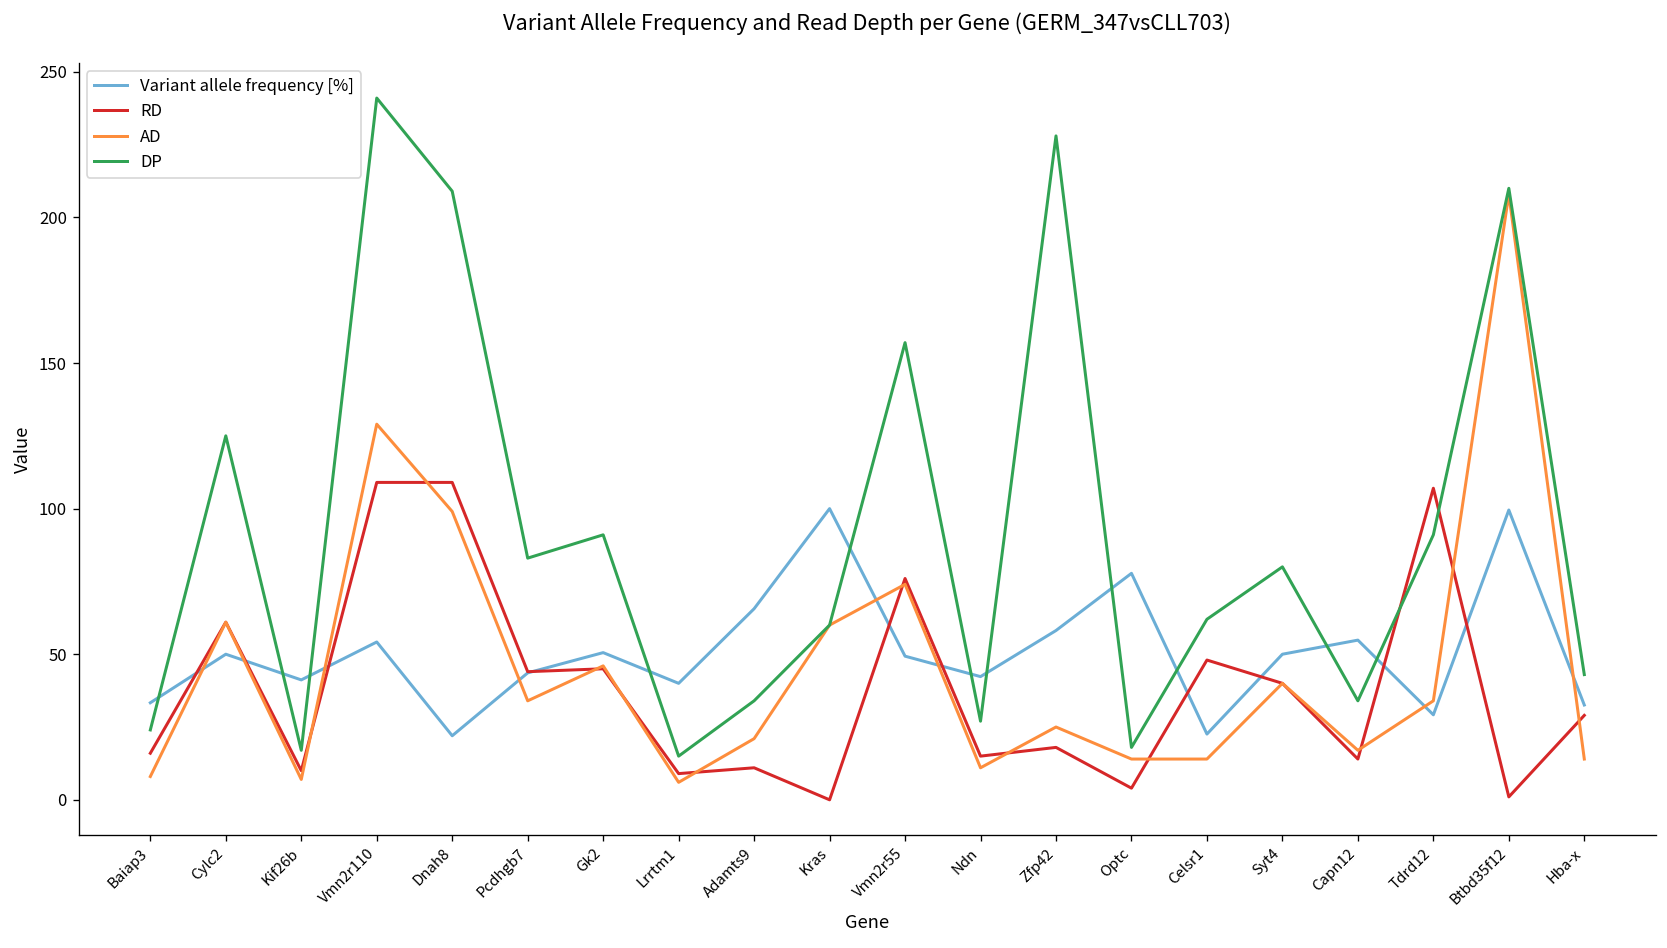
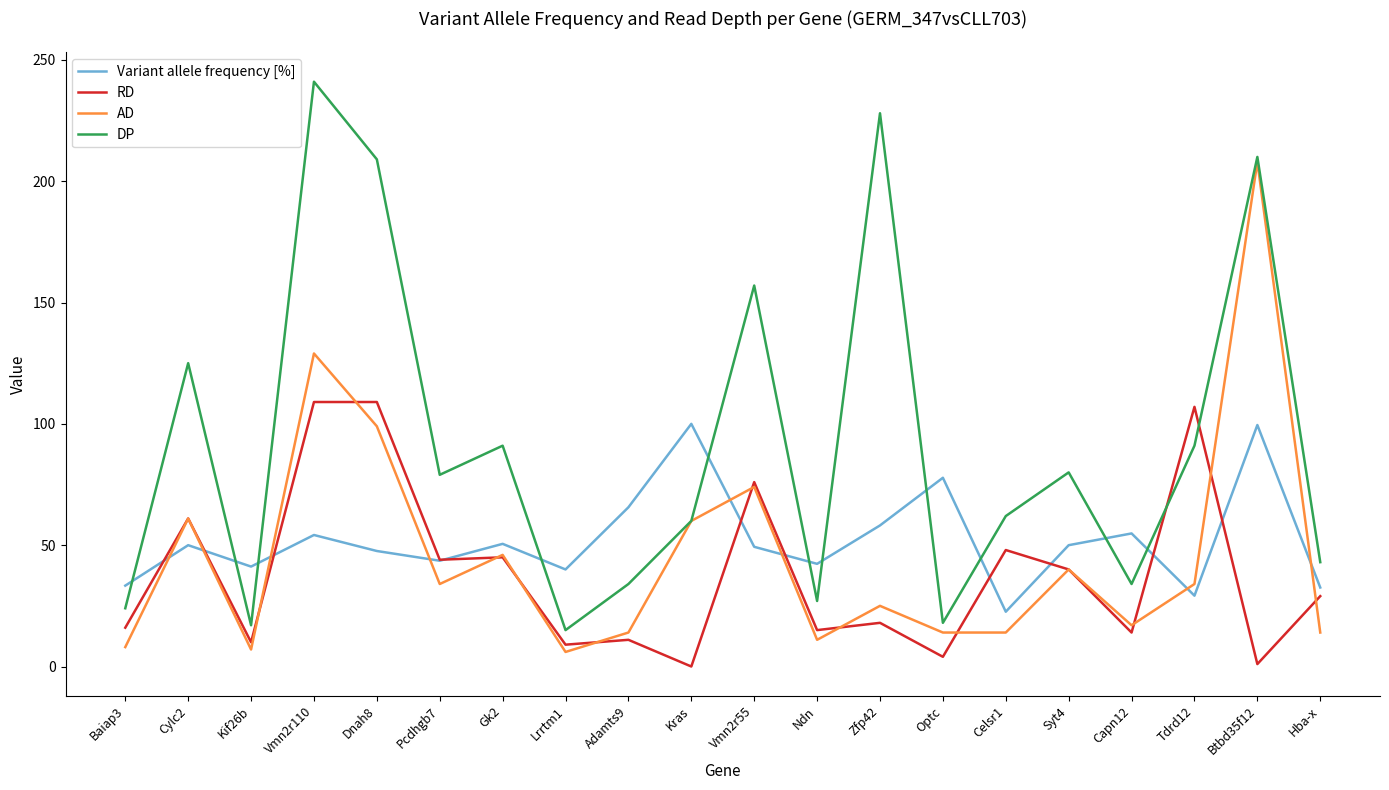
  {
    "Variant allele frequency [%]": {
      "Baiap3": 33,
      "Cylc2": 50,
      "Kif26b": 41,
      "Vmn2r110": 54,
-     "Dnah8": 22,
+     "Dnah8": 48,
      "Gk2": 51,
      "Lrrtm1": 40,
      "Adamts9": 66,
      "Kras": 100,
      "Vmn2r55": 49,
      "Ndn": 42,
      "Zfp42": 58,
      "Optc": 78,
      "Celsr1": 23,
      "Syt4": 50,
      "Capn12": 55,
      "Tdrd12": 29,
      "Btbd35f12": 100,
      "Hba-x": 33
    },
    "RD": {
      "Baiap3": 16,
      "Kif26b": 10,
      "Vmn2r110": 109,
      "Dnah8": 109,
      "Lrrtm1": 9,
      "Adamts9": 11,
      "Kras": 0,
      "Vmn2r55": 76,
      "Ndn": 15,
      "Zfp42": 18,
      "Optc": 4,
      "Celsr1": 48,
      "Capn12": 14,
      "Tdrd12": 107,
      "Btbd35f12": 1,
      "Hba-x": 29
    },
    "AD": {
      "Baiap3": 8,
      "Kif26b": 7,
      "Vmn2r110": 129,
      "Dnah8": 99,
      "Pcdhgb7": 34,
      "Lrrtm1": 6,
-     "Adamts9": 21,
+     "Adamts9": 14,
      "Vmn2r55": 74,
      "Ndn": 11,
      "Zfp42": 25,
      "Optc": 14,
      "Celsr1": 14,
      "Capn12": 17,
      "Tdrd12": 34,
      "Btbd35f12": 208,
      "Hba-x": 14
    },
    "DP": {
      "Baiap3": 24,
      "Cylc2": 125,
      "Kif26b": 17,
      "Vmn2r110": 241,
      "Dnah8": 209,
-     "Pcdhgb7": 83,
+     "Pcdhgb7": 79,
      "Gk2": 91,
      "Lrrtm1": 15,
      "Adamts9": 34,
      "Vmn2r55": 157,
      "Ndn": 27,
      "Zfp42": 228,
      "Optc": 18,
      "Celsr1": 62,
      "Syt4": 80,
      "Capn12": 34,
      "Tdrd12": 91,
      "Btbd35f12": 210,
      "Hba-x": 43
    }
  }
